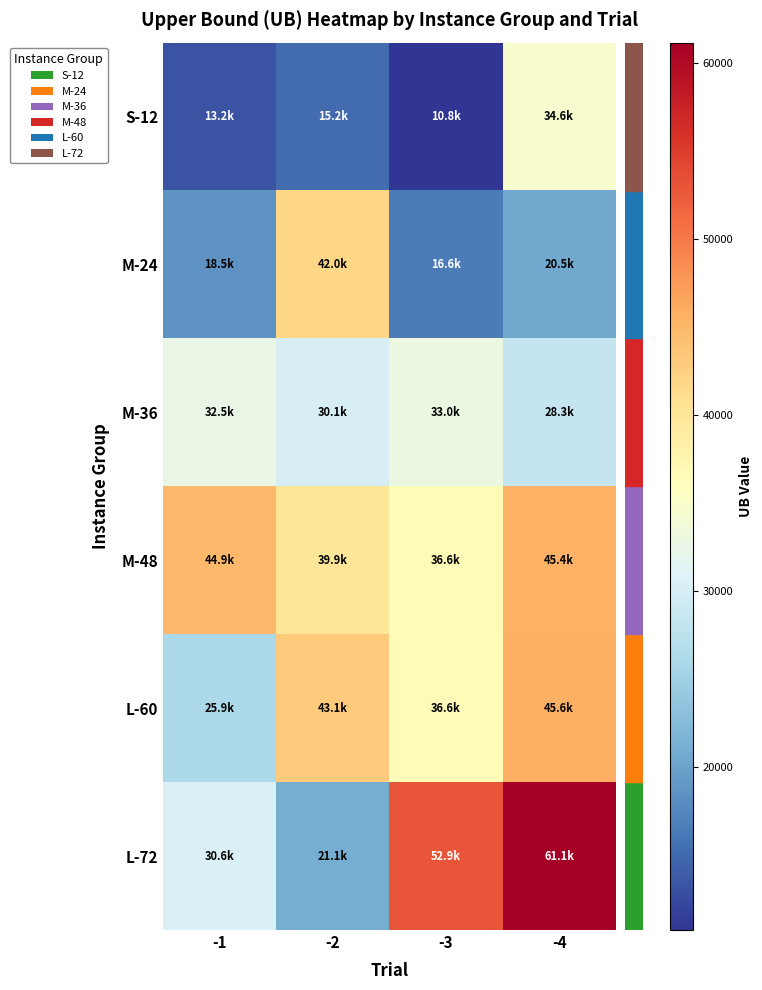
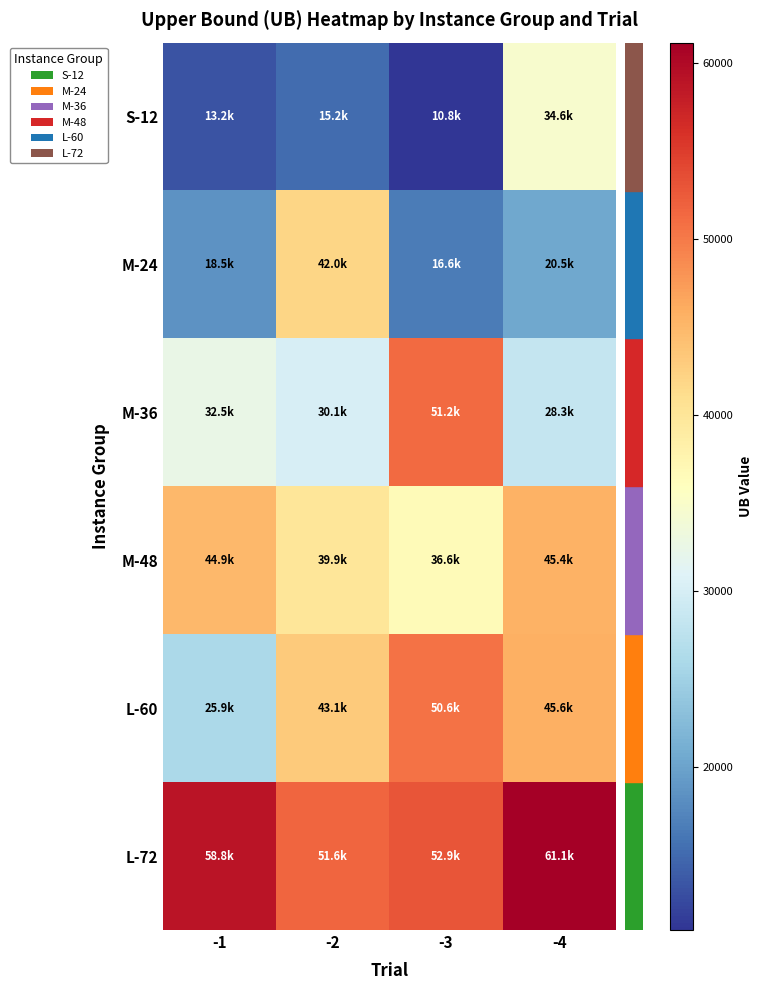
  {
    "S-12": {
      "-1": "13.2k",
      "-2": "15.2k",
      "-3": "10.8k",
      "-4": "34.6k"
    },
    "M-24": {
      "-1": "18.5k",
      "-2": "42.0k",
      "-3": "16.6k",
      "-4": "20.5k"
    },
    "M-36": {
      "-1": "32.5k",
      "-2": "30.1k",
-     "-3": "33.0k",
+     "-3": "51.2k",
      "-4": "28.3k"
    },
    "M-48": {
      "-1": "44.9k",
      "-2": "39.9k",
      "-3": "36.6k",
      "-4": "45.4k"
    },
    "L-60": {
      "-1": "25.9k",
      "-2": "43.1k",
-     "-3": "36.6k",
+     "-3": "50.6k",
      "-4": "45.6k"
    },
    "L-72": {
-     "-1": "30.6k",
-     "-2": "21.1k",
+     "-1": "58.8k",
+     "-2": "51.6k",
      "-3": "52.9k",
      "-4": "61.1k"
    }
  }
